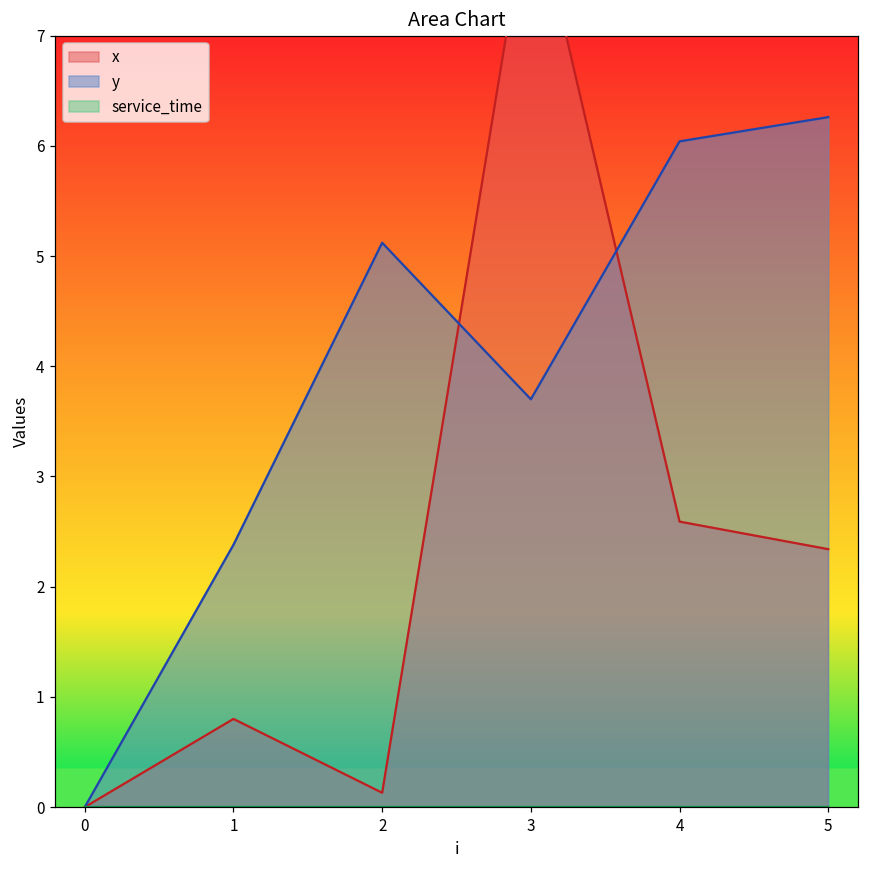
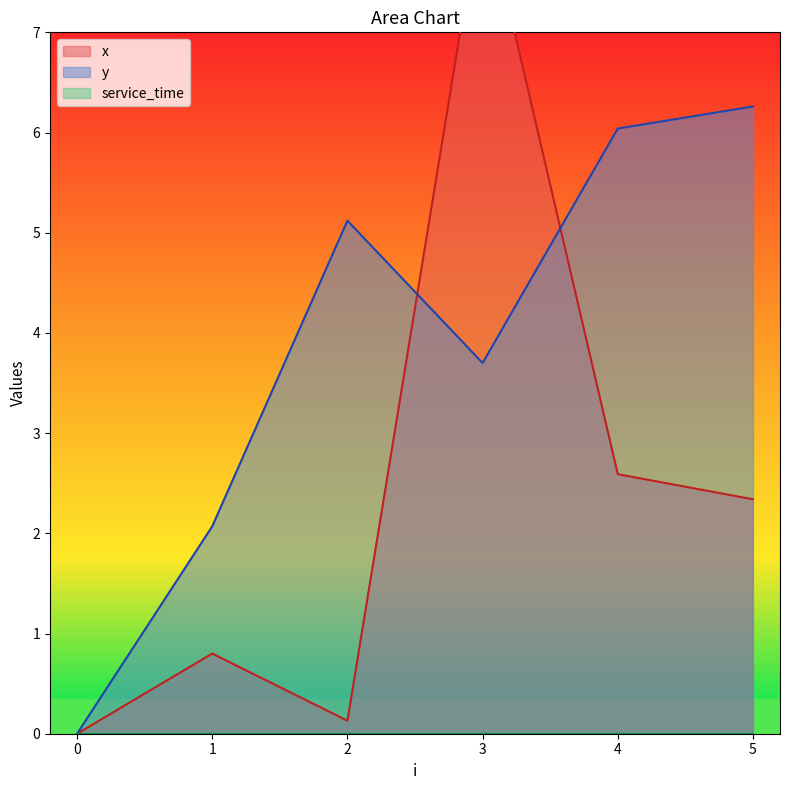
  {
    "x": {
      "1": 0.80,
      "2": 0.13,
      "4": 2.59,
      "5": 2.34
    },
    "y": {
-     "1": 2.38,
+     "1": 2.07,
      "2": 5.12,
      "3": 3.70,
      "4": 6.04,
      "5": 6.26
    },
    "service_time": {
      "1": 0.00,
      "2": 0.00,
      "3": 0.00,
      "4": 0.00,
      "5": 0.00
    }
  }
